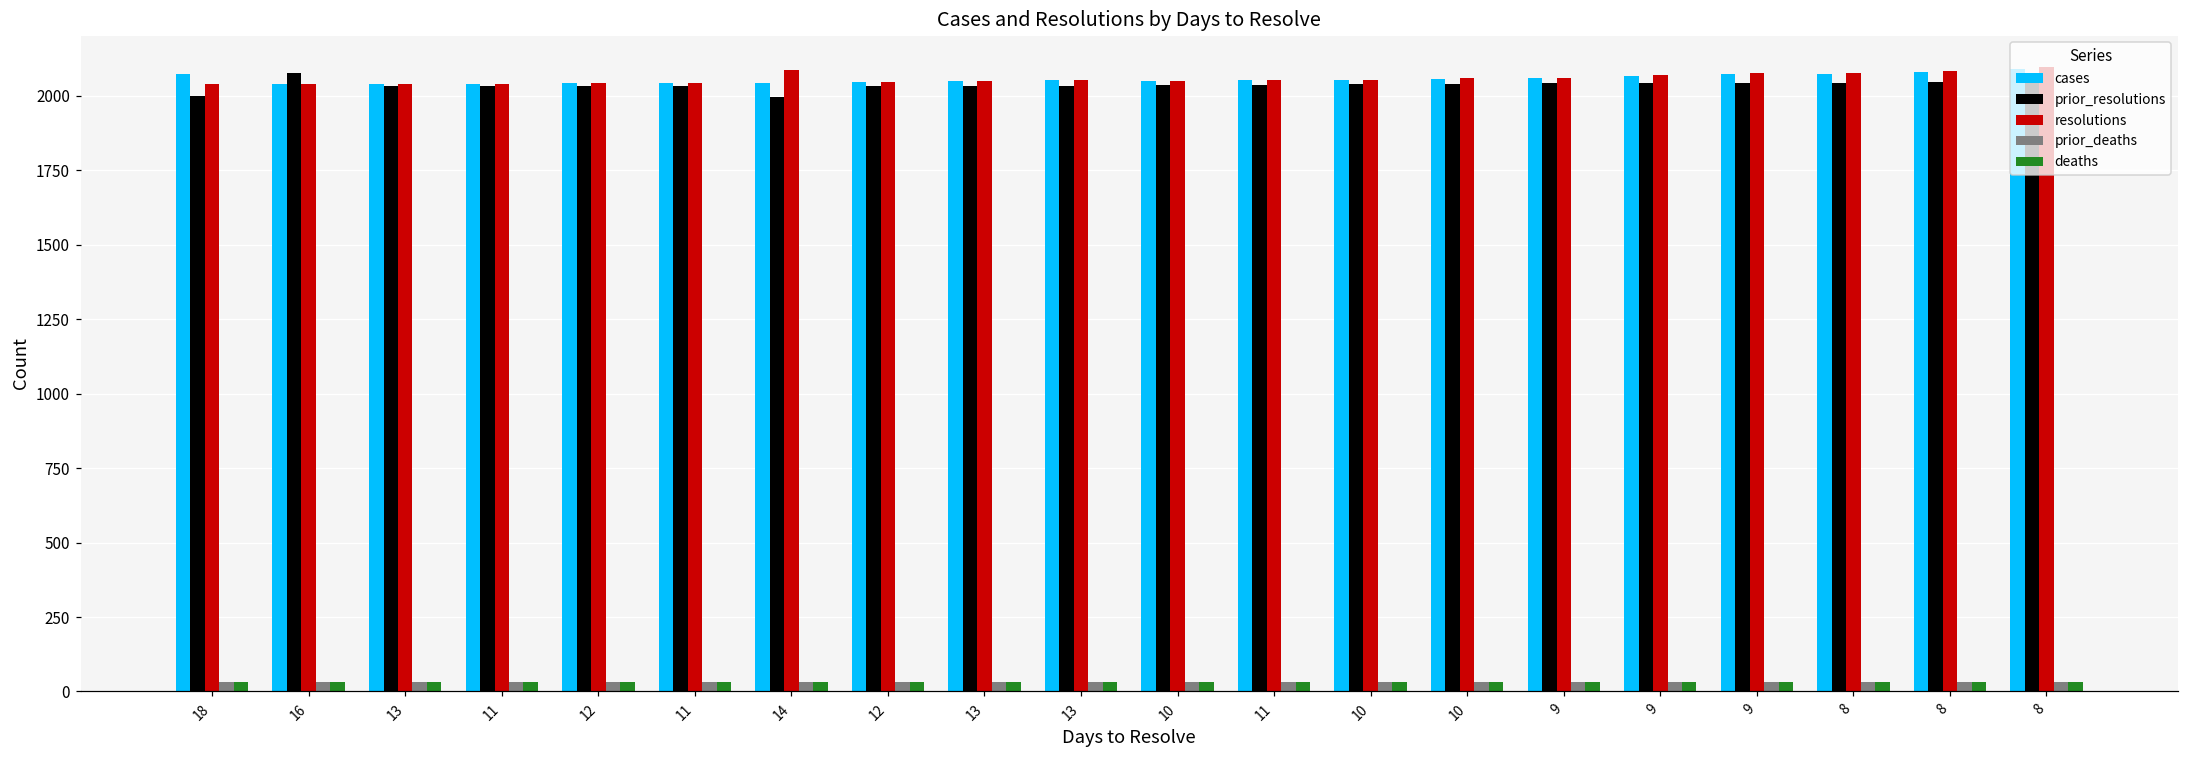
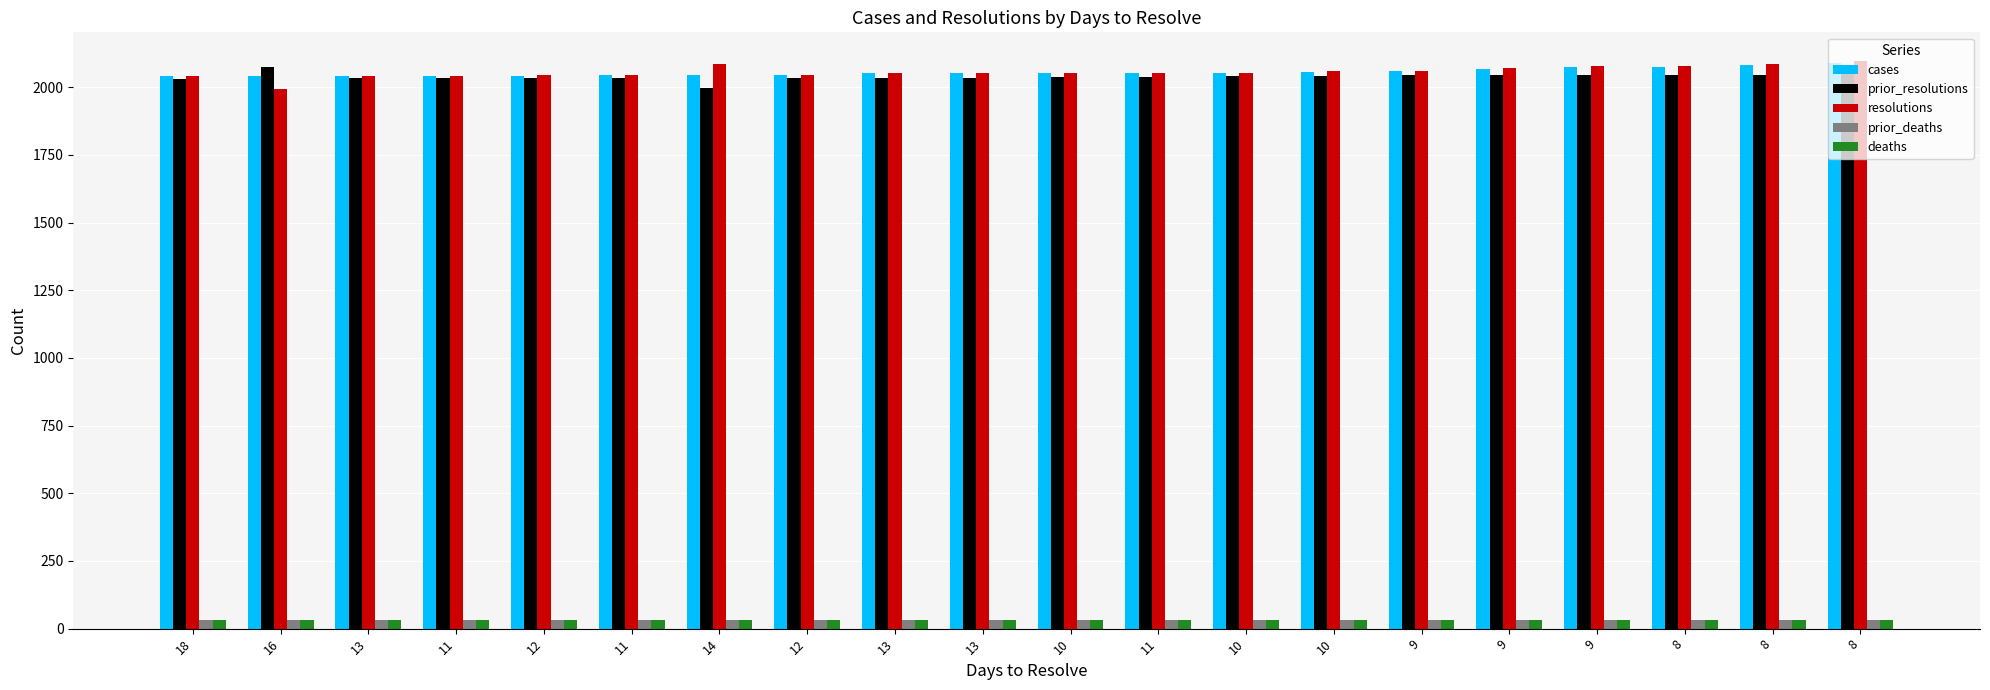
  {
    "cases": {
-     "18": 2080,
+     "18": 2040,
      "16": 2040,
      "14": 2050
    },
    "prior_resolutions": {
-     "18": 2000,
+     "18": 2030,
      "16": 2080,
      "14": 2000
    },
    "resolutions": {
      "18": 2040,
-     "16": 2040,
+     "16": 1990,
      "14": 2090
    },
    "prior_deaths": {
      "18": 30,
      "16": 30,
      "14": 30
    },
    "deaths": {
      "18": 30,
      "16": 30,
      "14": 30
    }
  }
